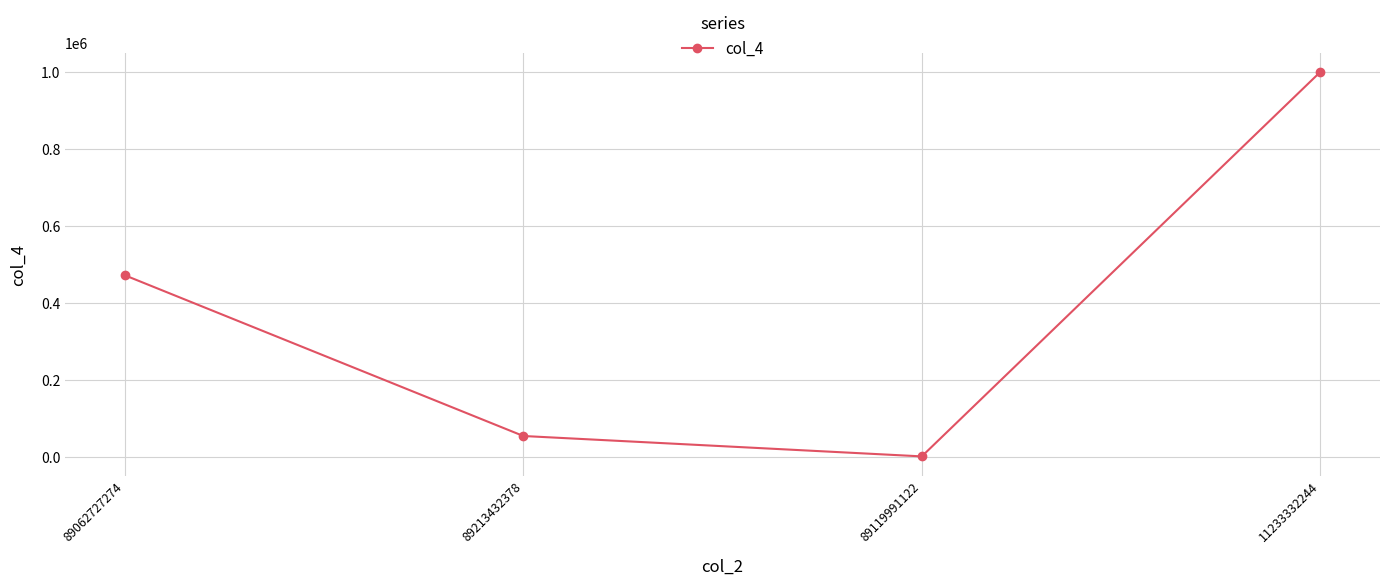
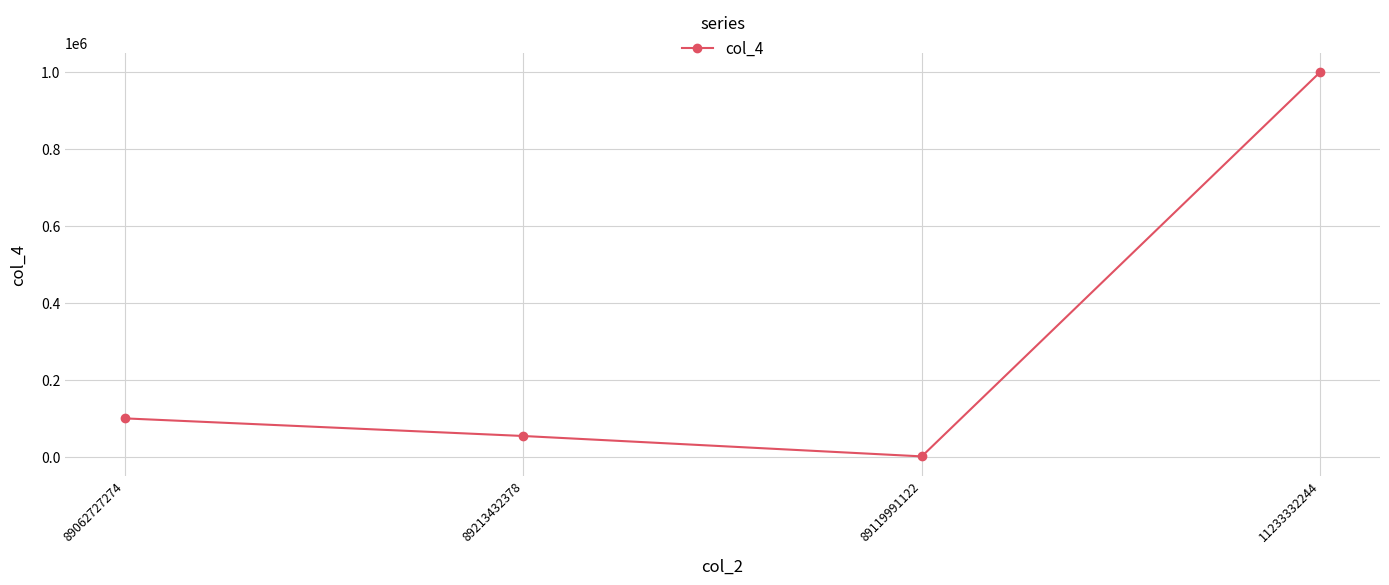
  {
-   "89062727274": 470000,
+   "89062727274": 100000,
    "89213432378": 50000,
    "89119991122": 0,
    "11233332244": 1000000
  }
